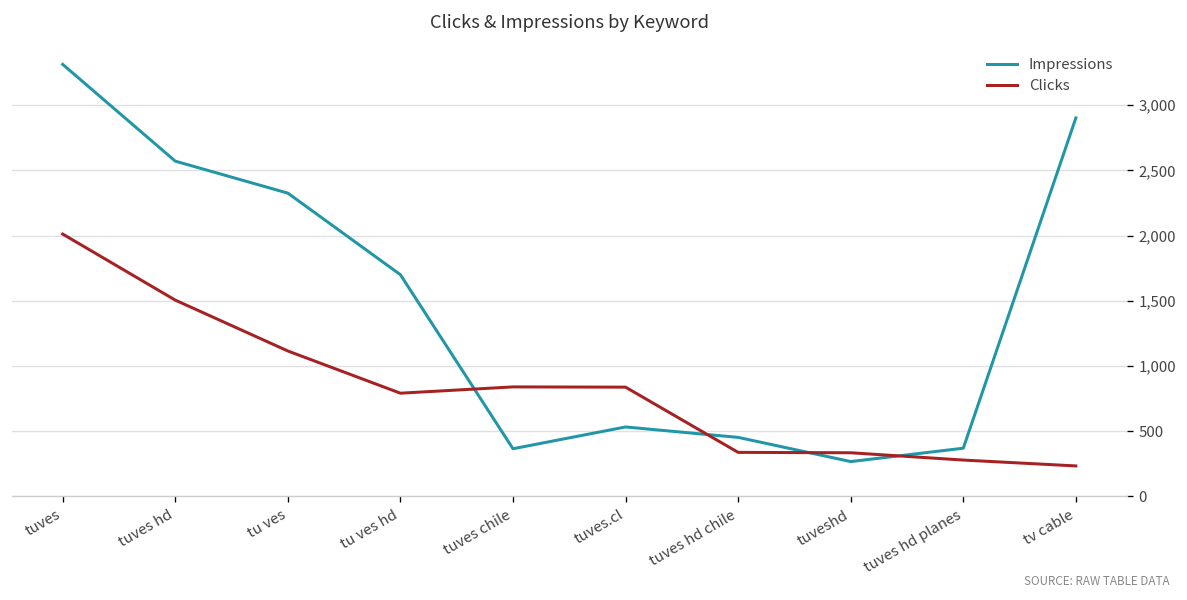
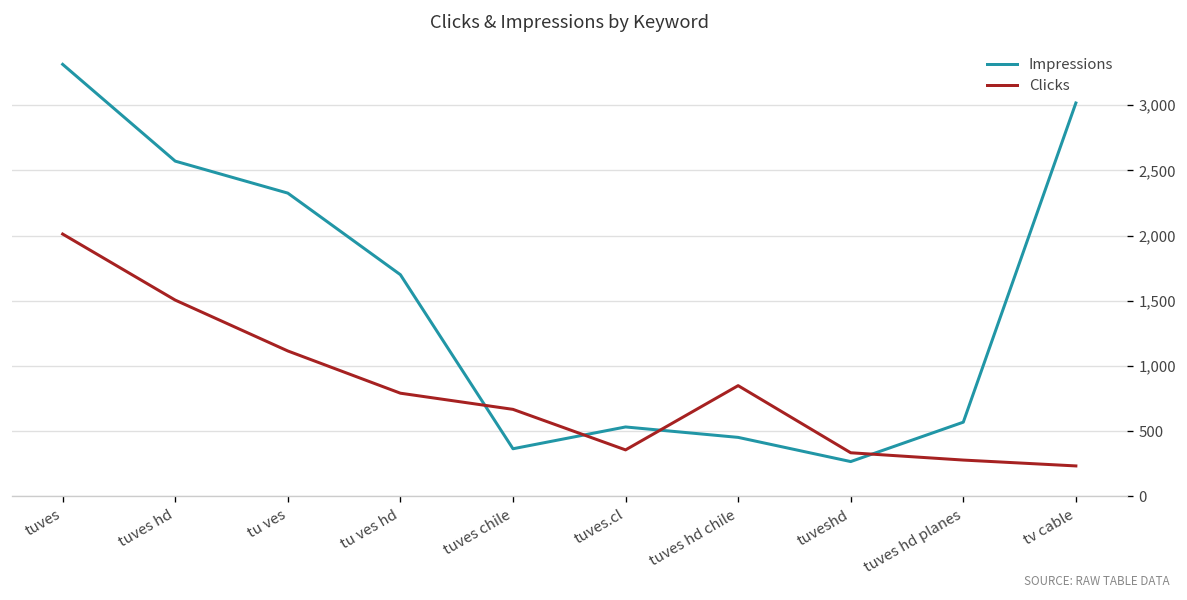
  {
    "Impressions": {
      "tuves": "3,310",
      "tuves hd": "2,570",
      "tu ves": "2,330",
      "tu ves hd": "1,700",
      "tuves chile": "360",
      "tuves.cl": "530",
      "tuves hd chile": "450",
      "tuveshd": "270",
-     "tuves hd planes": "370",
-     "tv cable": "2,900"
+     "tuves hd planes": "570",
+     "tv cable": "3,020"
    },
    "Clicks": {
      "tuves": "2,010",
      "tuves hd": "1,510",
      "tu ves": "1,120",
      "tu ves hd": "790",
-     "tuves chile": "840",
-     "tuves.cl": "840",
-     "tuves hd chile": "340",
+     "tuves chile": "670",
+     "tuves.cl": "360",
+     "tuves hd chile": "850",
      "tuveshd": "330",
      "tuves hd planes": "280",
      "tv cable": "230"
    }
  }
